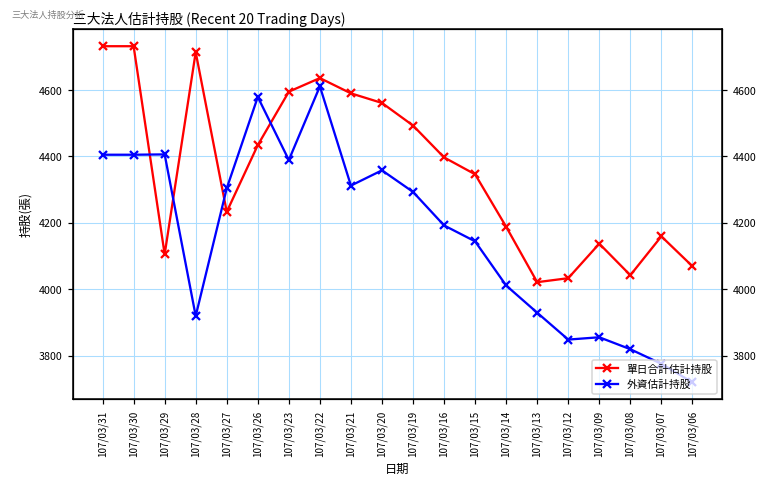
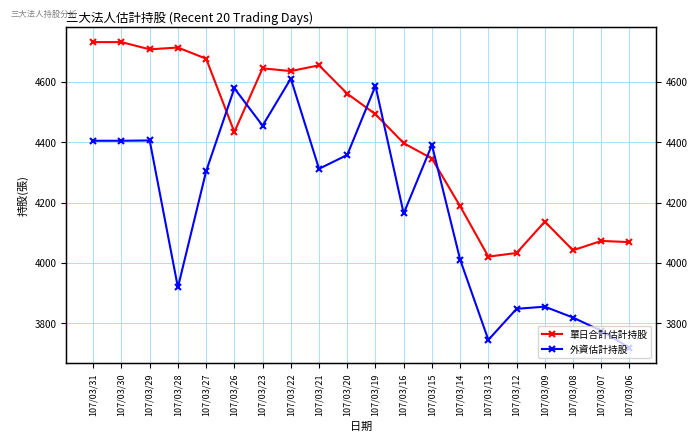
  {
    "單日合計估計持股": {
      "107/03/31": 4730,
      "107/03/30": 4730,
-     "107/03/29": 4110,
+     "107/03/29": 4710,
      "107/03/28": 4710,
-     "107/03/27": 4230,
+     "107/03/27": 4680,
      "107/03/26": 4430,
-     "107/03/23": 4600,
+     "107/03/23": 4650,
      "107/03/22": 4640,
-     "107/03/21": 4590,
+     "107/03/21": 4660,
      "107/03/20": 4560,
      "107/03/19": 4490,
      "107/03/16": 4400,
      "107/03/15": 4350,
      "107/03/14": 4190,
      "107/03/13": 4020,
      "107/03/12": 4030,
      "107/03/09": 4140,
      "107/03/08": 4040,
-     "107/03/07": 4160,
+     "107/03/07": 4070,
      "107/03/06": 4070
    },
    "外資估計持股": {
      "107/03/31": 4410,
      "107/03/30": 4410,
      "107/03/29": 4410,
      "107/03/28": 3920,
      "107/03/27": 4300,
      "107/03/26": 4580,
-     "107/03/23": 4390,
+     "107/03/23": 4460,
      "107/03/22": 4610,
      "107/03/21": 4310,
      "107/03/20": 4360,
-     "107/03/19": 4290,
-     "107/03/16": 4190,
-     "107/03/15": 4140,
+     "107/03/19": 4590,
+     "107/03/16": 4160,
+     "107/03/15": 4390,
      "107/03/14": 4010,
-     "107/03/13": 3930,
+     "107/03/13": 3750,
      "107/03/12": 3850,
      "107/03/09": 3860,
      "107/03/08": 3820
    }
  }
